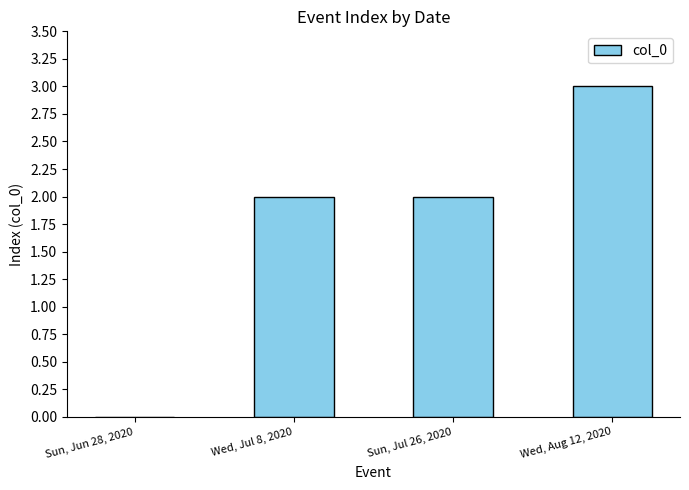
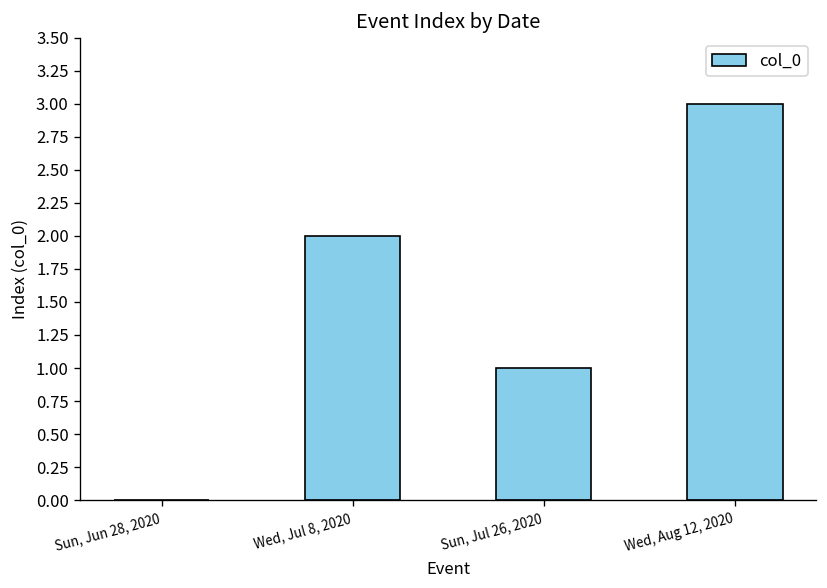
  {
    "Sun, Jun 28, 2020": 0,
    "Wed, Jul 8, 2020": 2,
-   "Sun, Jul 26, 2020": 2,
+   "Sun, Jul 26, 2020": 1,
    "Wed, Aug 12, 2020": 3
  }
